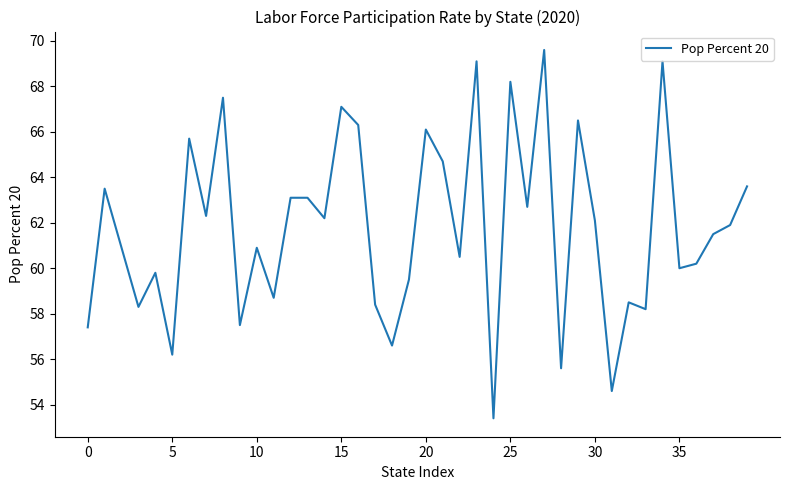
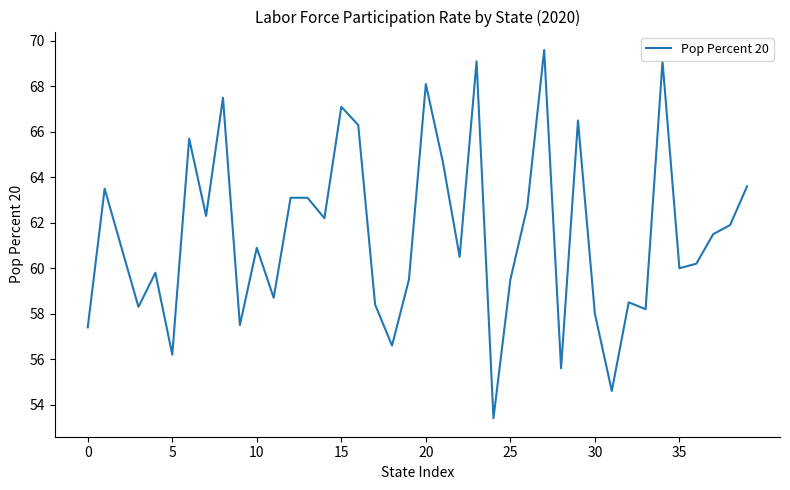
  {
    "0": 57.4,
    "5": 56.2,
    "10": 60.9,
    "15": 67.1,
-   "20": 66.1,
-   "25": 68.2,
-   "30": 62.1,
+   "20": 68.1,
+   "25": 59.5,
+   "30": 58.0,
    "35": 60.0
  }
